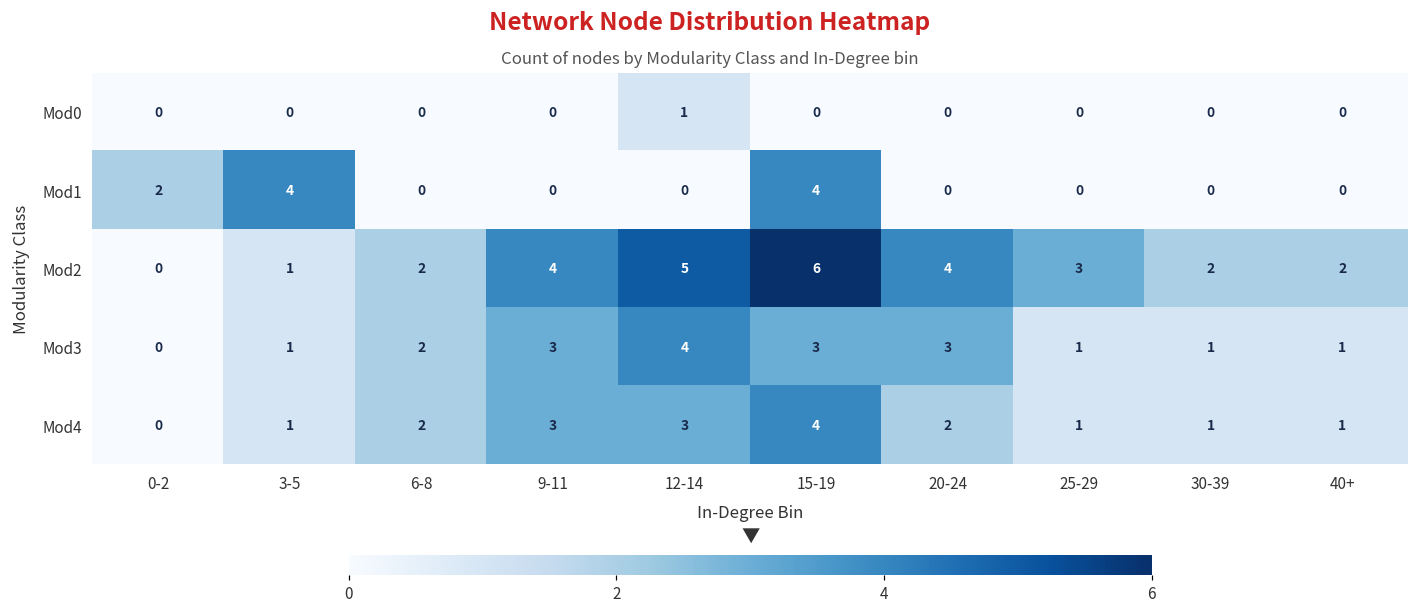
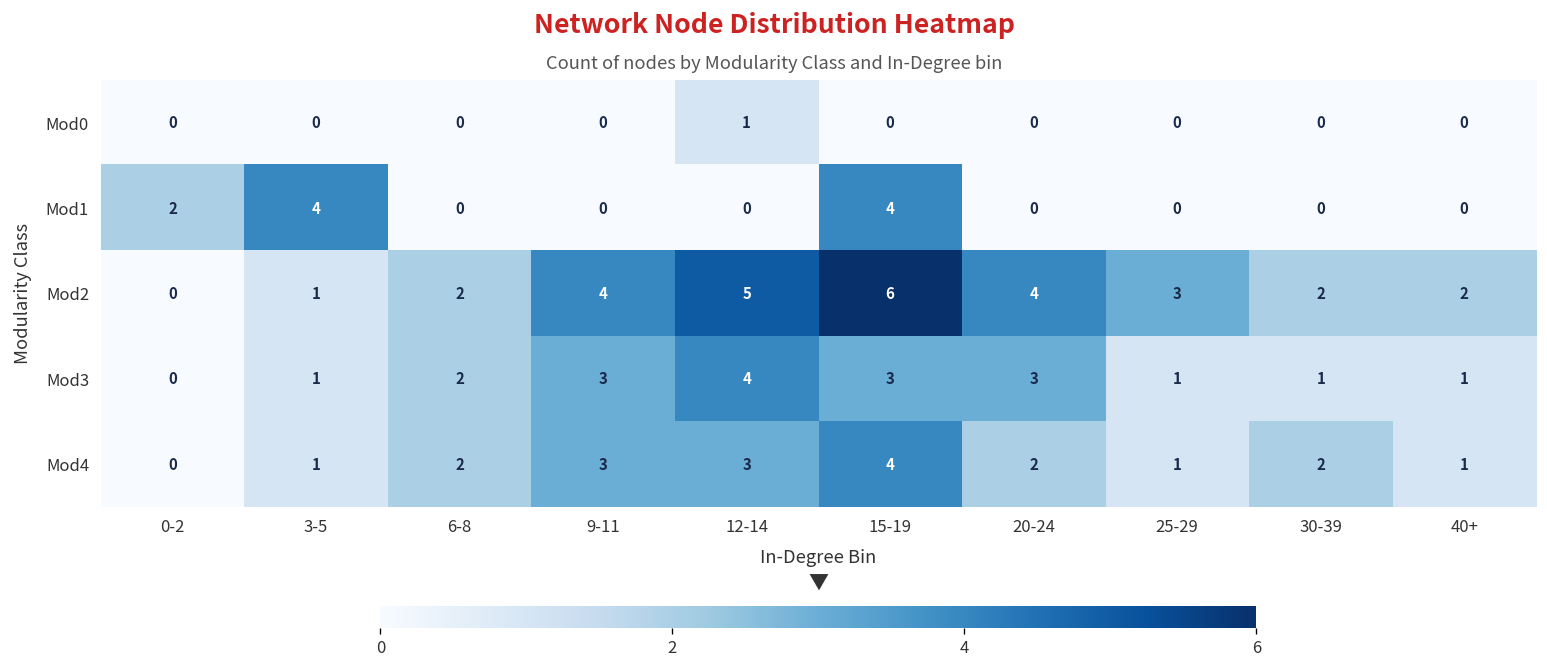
  {
    "Mod0": {
      "0-2": 0,
      "3-5": 0,
      "6-8": 0,
      "9-11": 0,
      "12-14": 1,
      "15-19": 0,
      "20-24": 0,
      "25-29": 0,
      "30-39": 0,
      "40+": 0
    },
    "Mod1": {
      "0-2": 2,
      "3-5": 4,
      "6-8": 0,
      "9-11": 0,
      "12-14": 0,
      "15-19": 4,
      "20-24": 0,
      "25-29": 0,
      "30-39": 0,
      "40+": 0
    },
    "Mod2": {
      "0-2": 0,
      "3-5": 1,
      "6-8": 2,
      "9-11": 4,
      "12-14": 5,
      "15-19": 6,
      "20-24": 4,
      "25-29": 3,
      "30-39": 2,
      "40+": 2
    },
    "Mod3": {
      "0-2": 0,
      "3-5": 1,
      "6-8": 2,
      "9-11": 3,
      "12-14": 4,
      "15-19": 3,
      "20-24": 3,
      "25-29": 1,
      "30-39": 1,
      "40+": 1
    },
    "Mod4": {
      "0-2": 0,
      "3-5": 1,
      "6-8": 2,
      "9-11": 3,
      "12-14": 3,
      "15-19": 4,
      "20-24": 2,
      "25-29": 1,
-     "30-39": 1,
+     "30-39": 2,
      "40+": 1
    }
  }
